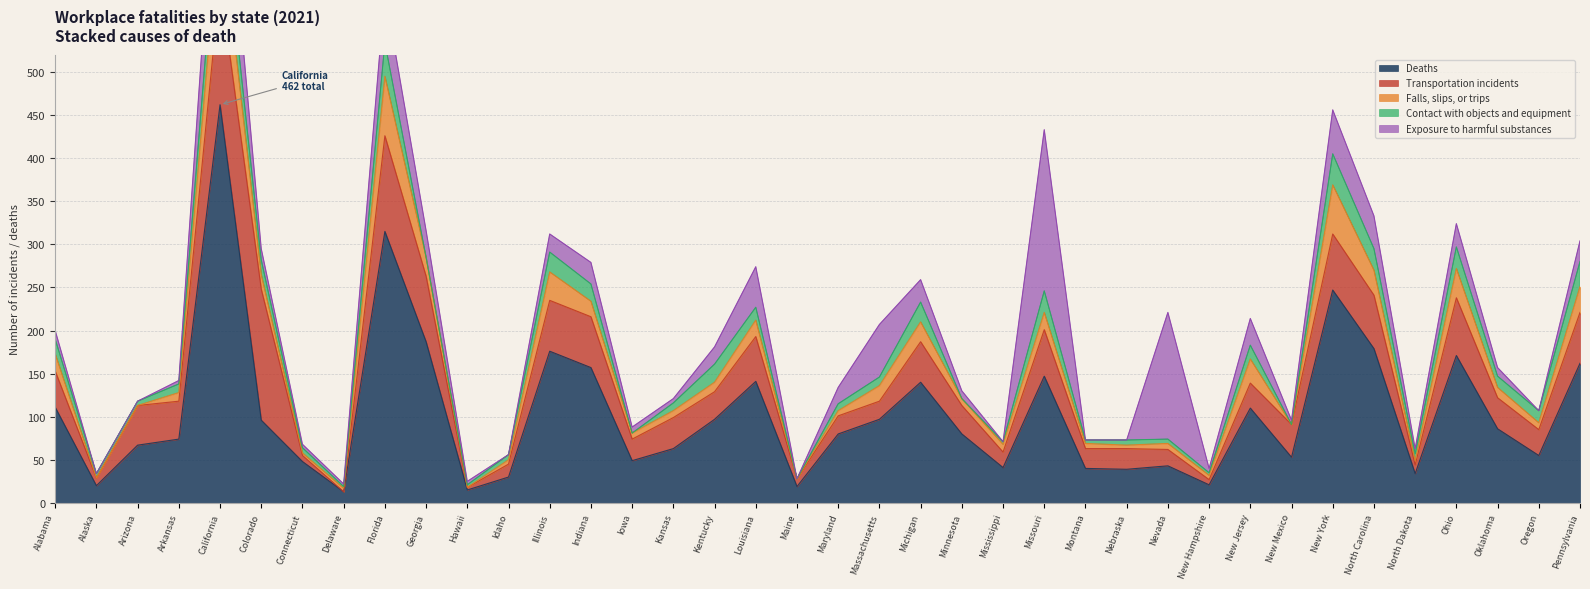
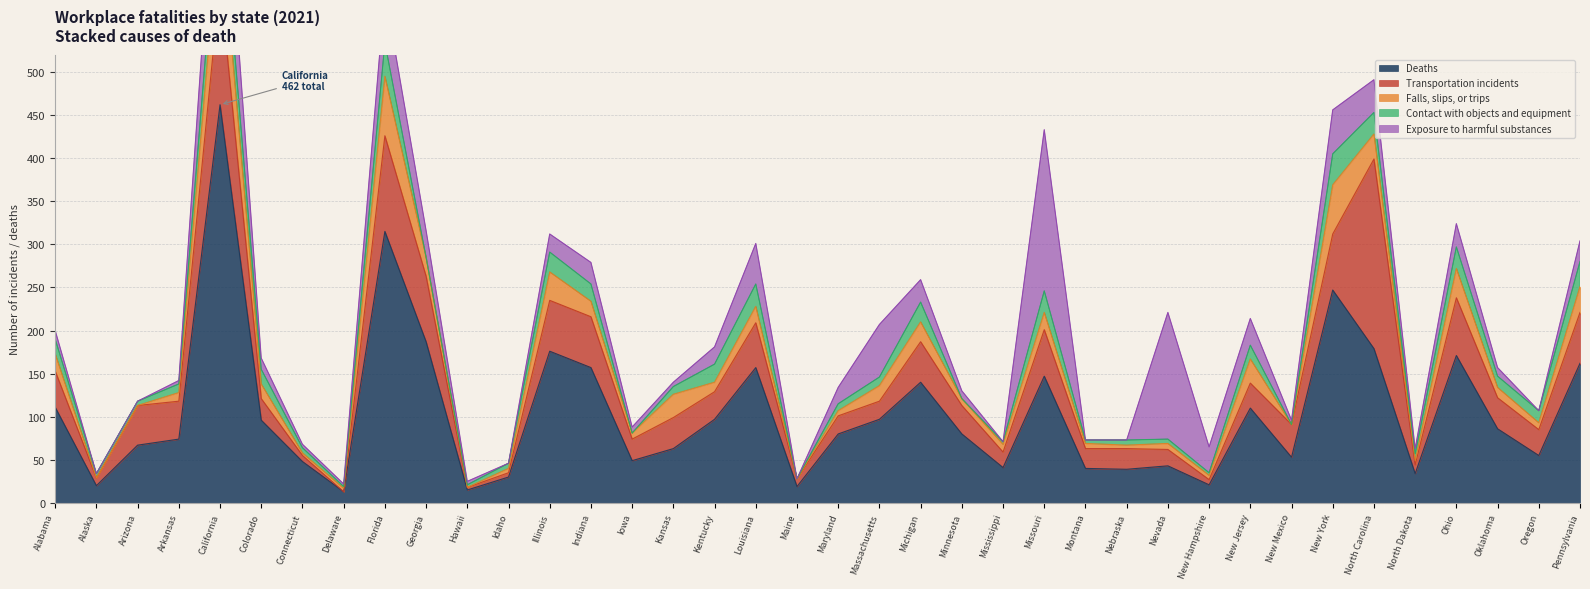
  {
    "Deaths": {
      "Alabama": 110,
      "Alaska": 20,
      "Arizona": 70,
      "Arkansas": 70,
      "Colorado": 100,
      "Connecticut": 50,
      "Florida": 320,
      "Georgia": 190,
      "Hawaii": 20,
      "Idaho": 30,
      "Illinois": 180,
      "Indiana": 160,
      "Iowa": 50,
      "Kansas": 60,
      "Kentucky": 100,
-     "Louisiana": 140,
+     "Louisiana": 160,
      "Maine": 20,
      "Maryland": 80,
      "Massachusetts": 100,
      "Michigan": 140,
      "Minnesota": 80,
      "Mississippi": 40,
      "Missouri": 150,
      "Montana": 40,
      "Nebraska": 40,
      "Nevada": 40,
      "New Hampshire": 20,
      "New Jersey": 110,
      "New Mexico": 50,
      "New York": 250,
      "North Carolina": 180,
      "North Dakota": 30,
      "Ohio": 170,
      "Oklahoma": 90,
      "Oregon": 60,
      "Pennsylvania": 160
    },
    "Transportation incidents": {
      "Alabama": 40,
      "Arkansas": 40,
-     "Colorado": 150,
+     "Colorado": 30,
      "Connecticut": 10,
      "Florida": 110,
      "Georgia": 80,
-     "Idaho": 20,
+     "Idaho": 10,
      "Illinois": 60,
      "Indiana": 60,
      "Iowa": 30,
      "Kansas": 40,
      "Kentucky": 30,
      "Louisiana": 50,
      "Maryland": 20,
      "Massachusetts": 20,
      "Michigan": 50,
      "Minnesota": 30,
      "Mississippi": 20,
      "Missouri": 50,
      "Montana": 20,
      "Nebraska": 20,
      "Nevada": 20,
      "New Hampshire": 10,
      "New Jersey": 30,
      "New York": 70,
-     "North Carolina": 60,
+     "North Carolina": 220,
      "North Dakota": 10,
      "Ohio": 70,
      "Oklahoma": 40,
      "Oregon": 30,
      "Pennsylvania": 60
    },
    "Falls, slips, or trips": {
      "Alabama": 20,
      "Arkansas": 10,
      "Colorado": 20,
      "Connecticut": 0,
      "Florida": 70,
      "Idaho": 10,
      "Illinois": 30,
      "Indiana": 20,
-     "Kansas": 10,
+     "Kansas": 30,
      "Kentucky": 10,
      "Louisiana": 20,
      "Maryland": 10,
      "Massachusetts": 20,
      "Michigan": 20,
      "Mississippi": 10,
      "Missouri": 20,
      "Montana": 10,
      "Nebraska": 0,
      "Nevada": 10,
      "New Hampshire": 10,
      "New Jersey": 30,
      "New York": 60,
      "North Carolina": 30,
      "North Dakota": 10,
      "Ohio": 30,
      "Oklahoma": 10,
      "Oregon": 10,
      "Pennsylvania": 30
    },
    "Contact with objects and equipment": {
      "Alabama": 20,
      "Arkansas": 10,
      "Colorado": 20,
      "Connecticut": 10,
      "Hawaii": 0,
      "Illinois": 20,
      "Indiana": 20,
      "Kansas": 10,
      "Kentucky": 20,
-     "Louisiana": 20,
+     "Louisiana": 30,
      "Maryland": 10,
      "Massachusetts": 10,
      "Michigan": 20,
      "Missouri": 30,
      "Nevada": 10,
      "New Hampshire": 0,
      "New Jersey": 20,
      "New York": 40,
      "North Carolina": 30,
      "North Dakota": 10,
      "Ohio": 30,
      "Oklahoma": 10,
      "Pennsylvania": 30
    },
    "Exposure to harmful substances": {
      "Alabama": 10,
      "Arkansas": 0,
      "Colorado": 10,
      "Connecticut": 0,
      "Delaware": 0,
      "Georgia": 30,
      "Hawaii": 0,
      "Illinois": 20,
      "Indiana": 30,
      "Iowa": 10,
      "Kansas": 10,
      "Kentucky": 20,
      "Louisiana": 50,
      "Maryland": 20,
      "Massachusetts": 60,
      "Michigan": 30,
      "Minnesota": 10,
      "Missouri": 190,
      "Nevada": 150,
-     "New Hampshire": 10,
+     "New Hampshire": 30,
      "New Jersey": 30,
      "New Mexico": 10,
      "New York": 50,
      "North Carolina": 40,
      "North Dakota": 10,
      "Ohio": 30,
      "Oklahoma": 10,
      "Pennsylvania": 20
    }
  }
